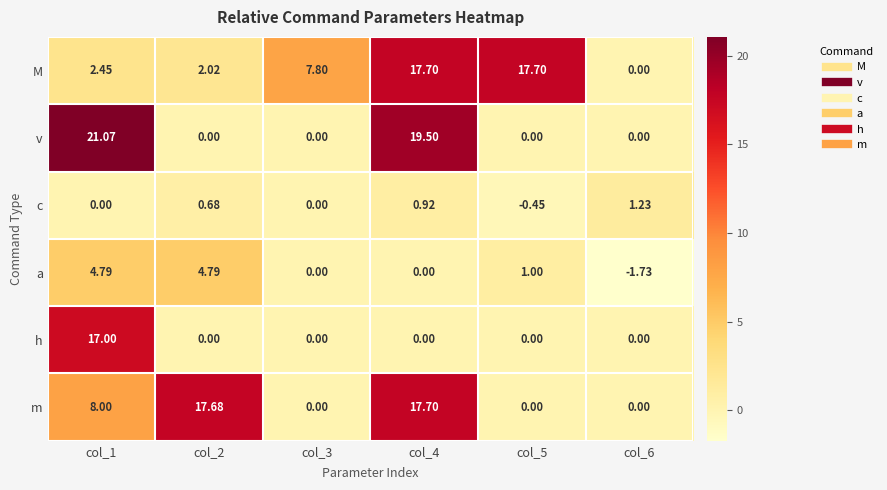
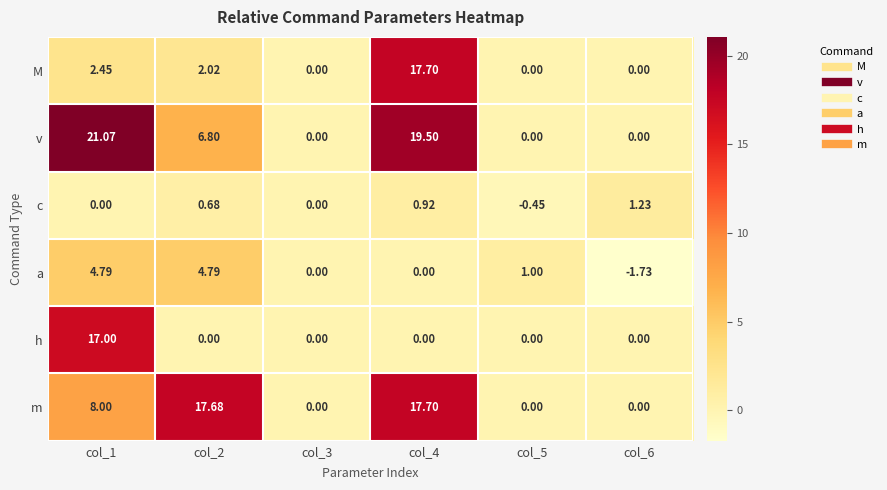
  {
    "M": {
      "col_1": 2.45,
      "col_2": 2.02,
-     "col_3": 7.80,
+     "col_3": 0.00,
      "col_4": 17.70,
-     "col_5": 17.70,
+     "col_5": 0.00,
      "col_6": 0.00
    },
    "v": {
      "col_1": 21.07,
-     "col_2": 0.00,
+     "col_2": 6.80,
      "col_3": 0.00,
      "col_4": 19.50,
      "col_5": 0.00,
      "col_6": 0.00
    },
    "c": {
      "col_1": 0.00,
      "col_2": 0.68,
      "col_3": 0.00,
      "col_4": 0.92,
      "col_5": -0.45,
      "col_6": 1.23
    },
    "a": {
      "col_1": 4.79,
      "col_2": 4.79,
      "col_3": 0.00,
      "col_4": 0.00,
      "col_5": 1.00,
      "col_6": -1.73
    },
    "h": {
      "col_1": 17.00,
      "col_2": 0.00,
      "col_3": 0.00,
      "col_4": 0.00,
      "col_5": 0.00,
      "col_6": 0.00
    },
    "m": {
      "col_1": 8.00,
      "col_2": 17.68,
      "col_3": 0.00,
      "col_4": 17.70,
      "col_5": 0.00,
      "col_6": 0.00
    }
  }
